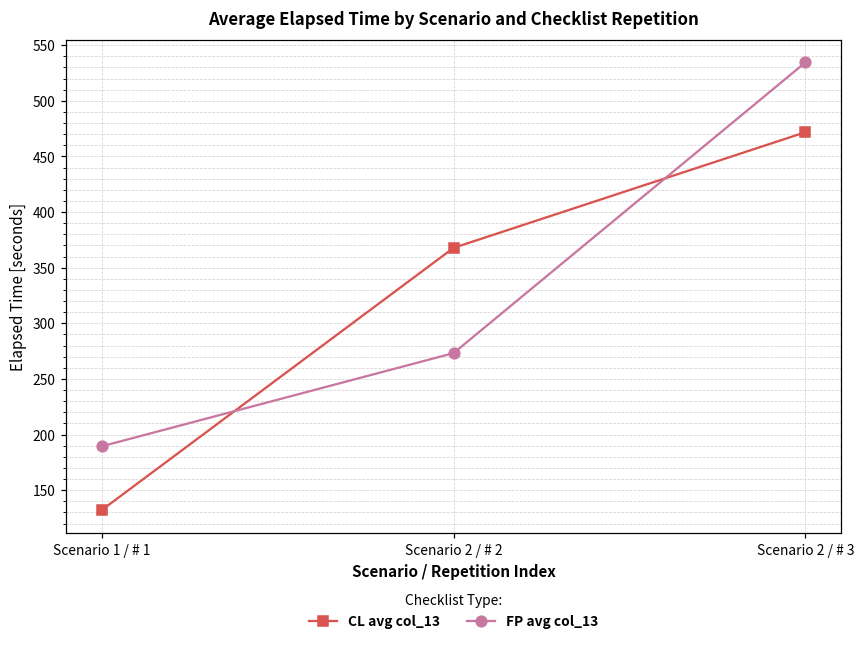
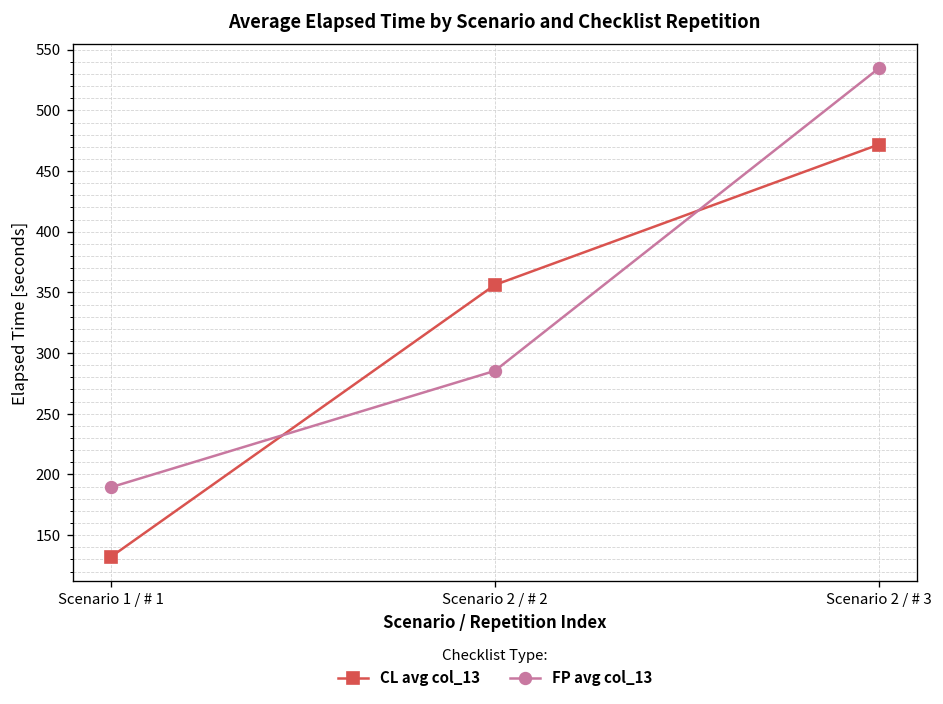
  {
    "CL avg col_13": {
      "Scenario 1 / # 1": 132,
-     "Scenario 2 / # 2": 368,
+     "Scenario 2 / # 2": 356,
      "Scenario 2 / # 3": 472
    },
    "FP avg col_13": {
      "Scenario 1 / # 1": 189,
-     "Scenario 2 / # 2": 273,
+     "Scenario 2 / # 2": 285,
      "Scenario 2 / # 3": 535
    }
  }
